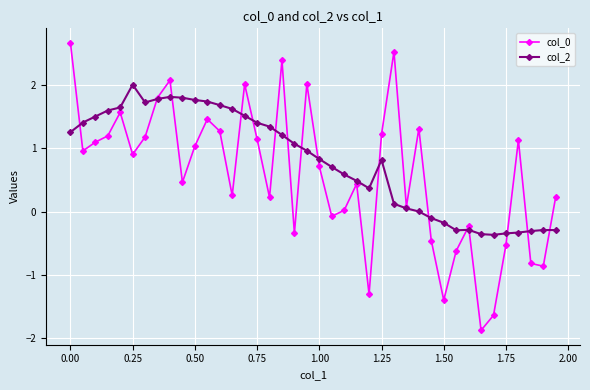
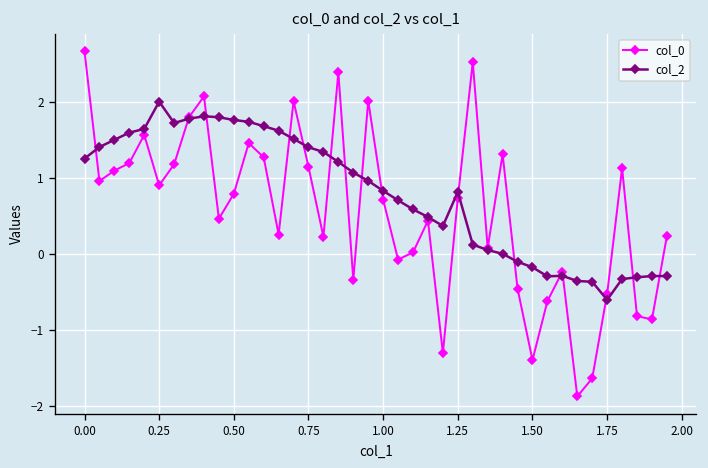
  {
    "col_0": {
      "0.00": 2.7,
      "0.25": 0.9,
-     "0.50": 1.0,
+     "0.50": 0.8,
      "0.75": 1.1,
      "1.00": 0.7,
-     "1.25": 1.2,
+     "1.25": 0.7,
      "1.50": -1.4,
      "1.75": -0.5
    },
    "col_2": {
      "0.00": 1.3,
      "0.25": 2.0,
      "0.50": 1.8,
      "0.75": 1.4,
      "1.00": 0.8,
      "1.25": 0.8,
      "1.50": -0.2,
-     "1.75": -0.3
+     "1.75": -0.6
    }
  }
